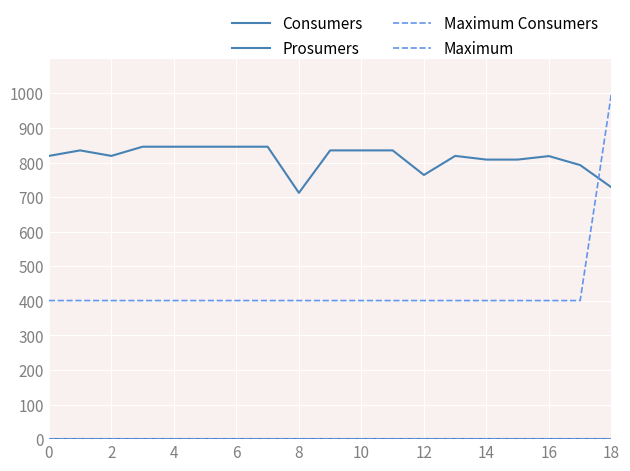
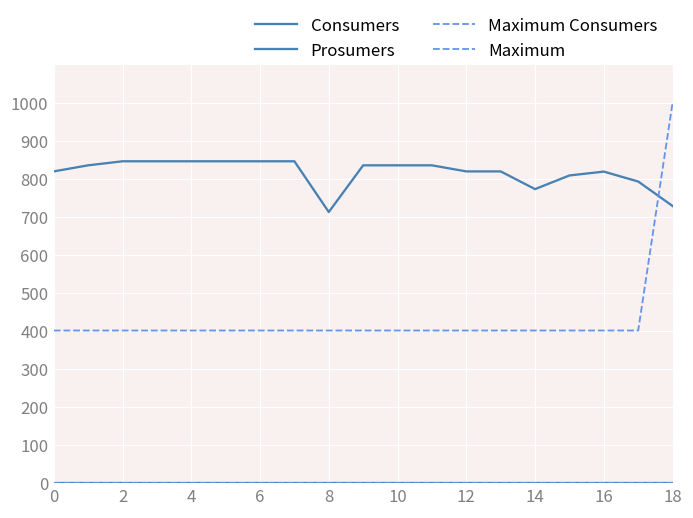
  {
    "Prosumers": {
      "0": 820,
-     "2": 820,
+     "2": 850,
      "4": 850,
      "6": 850,
      "8": 710,
      "10": 840,
-     "12": 760,
-     "14": 810,
+     "12": 820,
+     "14": 770,
      "16": 820,
      "18": 730
    }
  }
